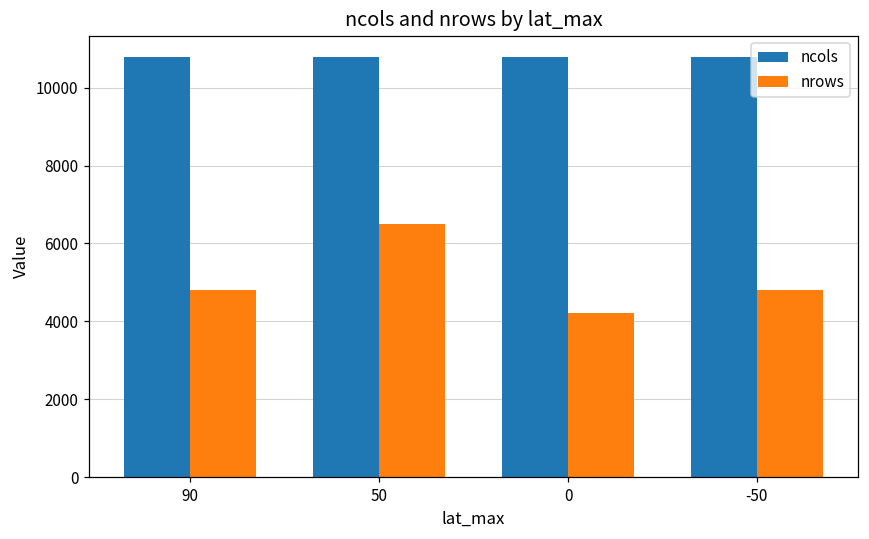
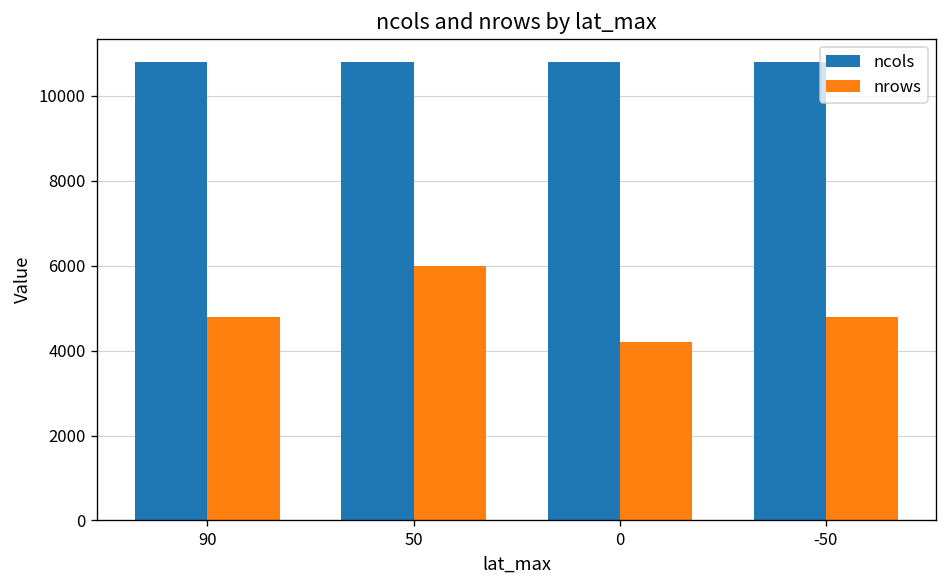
  {
    "ncols": {
      "90": 10800,
      "50": 10800,
      "0": 10800,
      "-50": 10800
    },
    "nrows": {
      "90": 4800,
-     "50": 6500,
+     "50": 6000,
      "0": 4200,
      "-50": 4800
    }
  }
